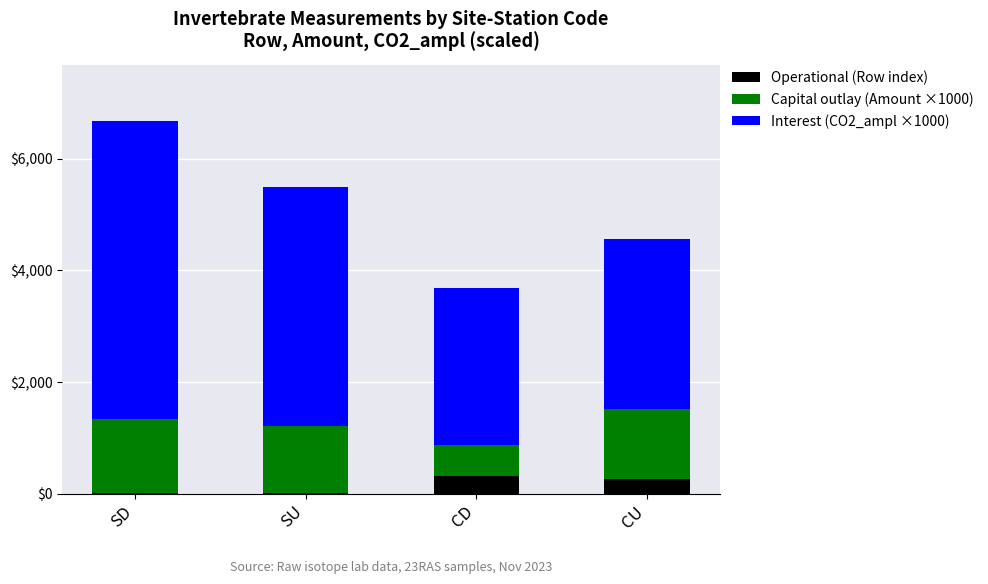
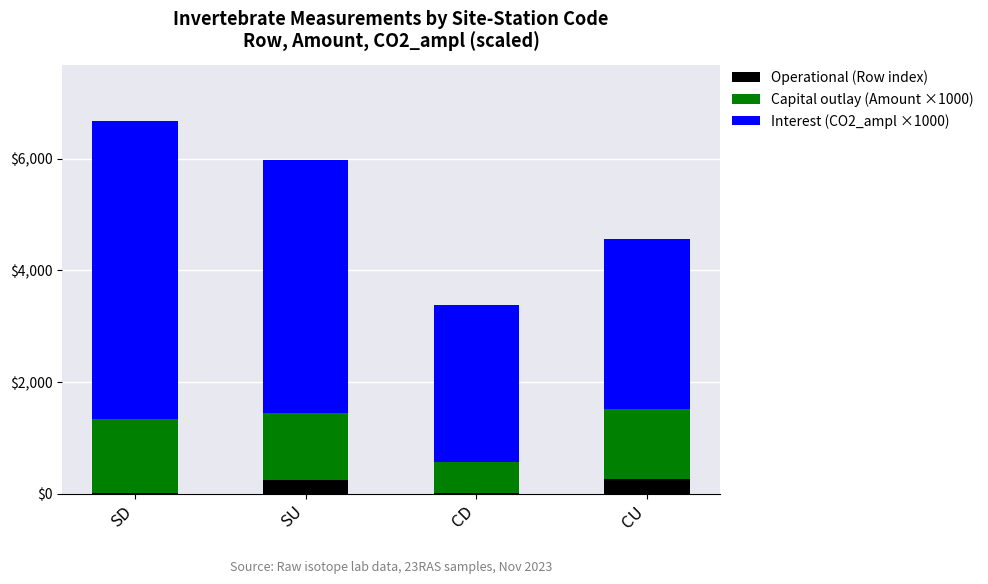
  {
    "Operational (Row index)": {
-     "SU": "$0",
-     "CD": "$300",
+     "SU": "$300",
+     "CD": "$0",
      "CU": "$300"
    },
    "Capital outlay (Amount ×1000)": {
      "SD": "$1,300",
      "SU": "$1,200",
      "CD": "$600",
      "CU": "$1,300"
    },
    "Interest (CO2_ampl ×1000)": {
      "SD": "$5,400",
-     "SU": "$4,300",
+     "SU": "$4,500",
      "CD": "$2,800",
      "CU": "$3,000"
    }
  }
